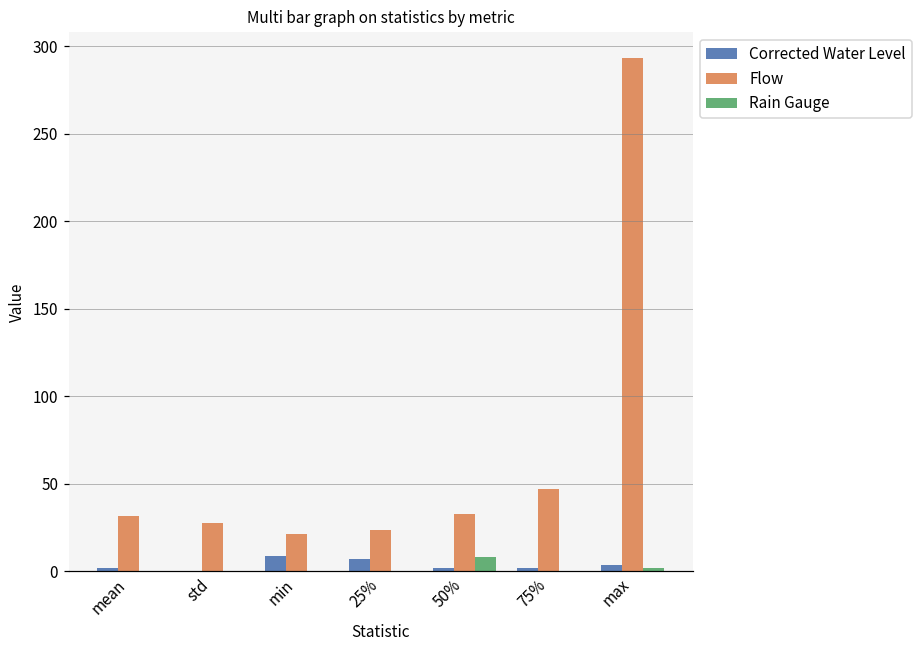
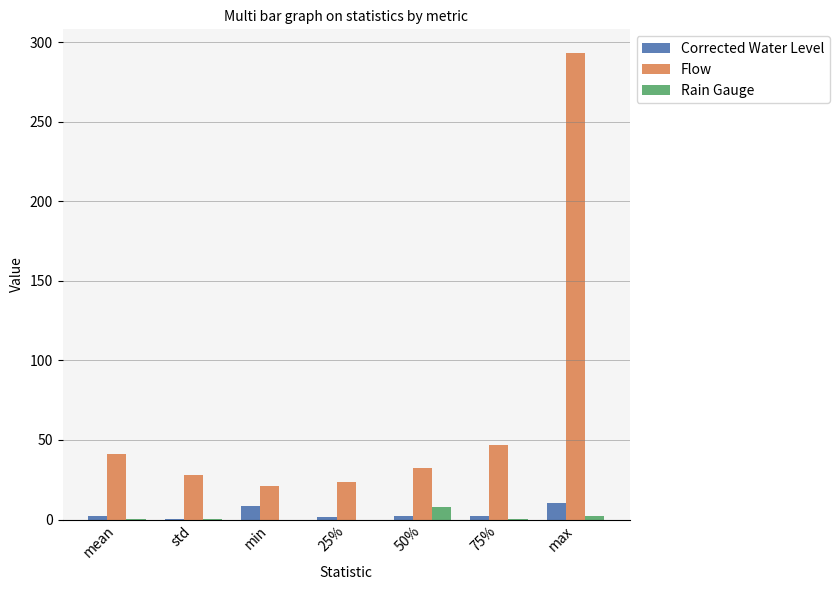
  {
    "Corrected Water Level": {
      "mean": 2,
      "min": 9,
-     "25%": 7,
+     "25%": 2,
      "50%": 2,
      "75%": 2,
-     "max": 4
+     "max": 10
    },
    "Flow": {
-     "mean": 32,
+     "mean": 41,
      "std": 28,
      "min": 21,
      "25%": 24,
      "50%": 33,
      "75%": 47,
      "max": 293
    },
    "Rain Gauge": {
      "min": 0,
      "25%": 0,
      "50%": 8,
      "max": 2
    }
  }
